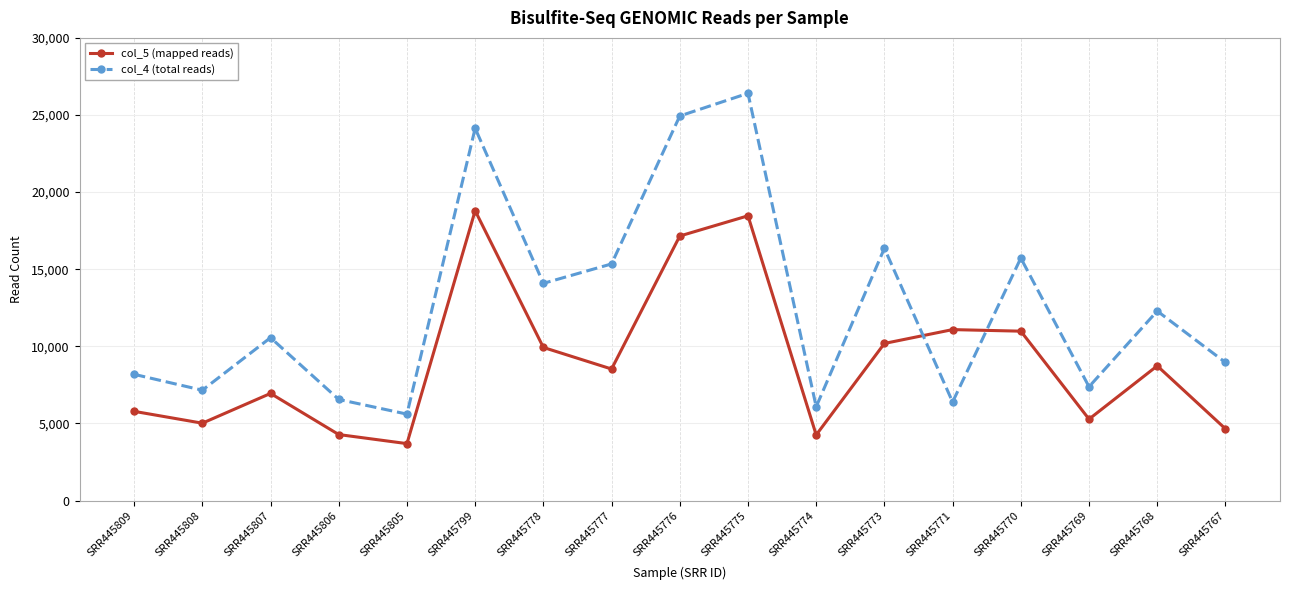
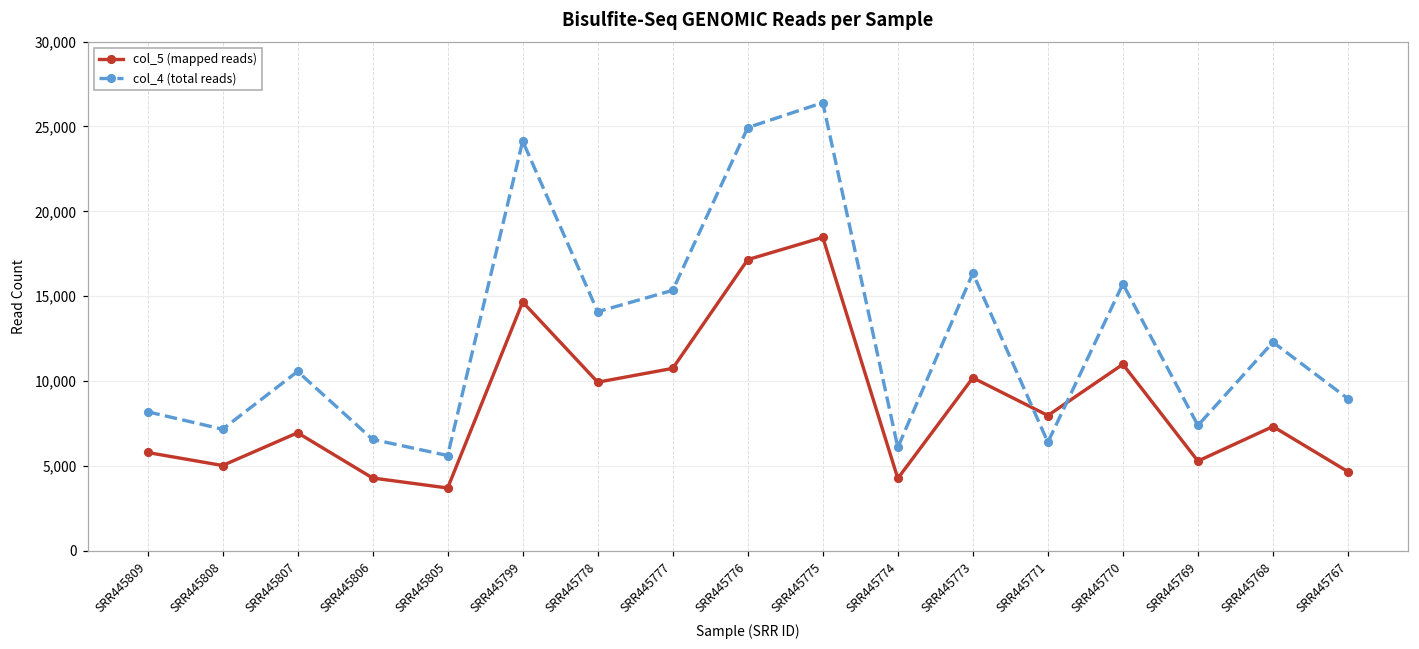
  {
    "col_5 (mapped reads)": {
      "SRR445809": "5,800",
      "SRR445808": "5,000",
      "SRR445807": "6,900",
      "SRR445806": "4,300",
      "SRR445805": "3,700",
-     "SRR445799": "18,800",
+     "SRR445799": "14,700",
      "SRR445778": "9,900",
-     "SRR445777": "8,500",
+     "SRR445777": "10,700",
      "SRR445776": "17,200",
      "SRR445775": "18,500",
      "SRR445774": "4,300",
      "SRR445773": "10,200",
-     "SRR445771": "11,100",
+     "SRR445771": "8,000",
      "SRR445770": "11,000",
      "SRR445769": "5,300",
-     "SRR445768": "8,700",
+     "SRR445768": "7,300",
      "SRR445767": "4,700"
    },
    "col_4 (total reads)": {
      "SRR445809": "8,200",
      "SRR445808": "7,200",
      "SRR445807": "10,600",
      "SRR445806": "6,600",
      "SRR445805": "5,600",
      "SRR445799": "24,100",
      "SRR445778": "14,100",
      "SRR445777": "15,300",
      "SRR445776": "24,900",
      "SRR445775": "26,400",
      "SRR445774": "6,100",
      "SRR445773": "16,400",
      "SRR445771": "6,400",
      "SRR445770": "15,700",
      "SRR445769": "7,400",
      "SRR445768": "12,300",
      "SRR445767": "9,000"
    }
  }
